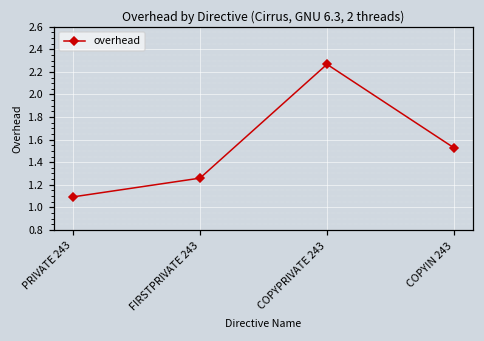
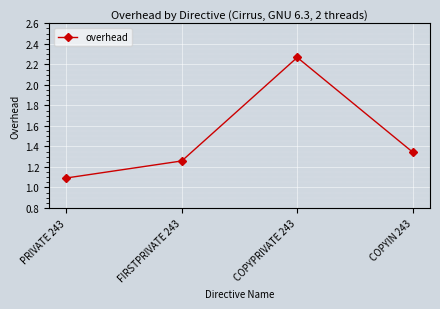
  {
    "PRIVATE 243": 1.09,
    "FIRSTPRIVATE 243": 1.26,
    "COPYPRIVATE 243": 2.27,
-   "COPYIN 243": 1.53
+   "COPYIN 243": 1.34
  }
